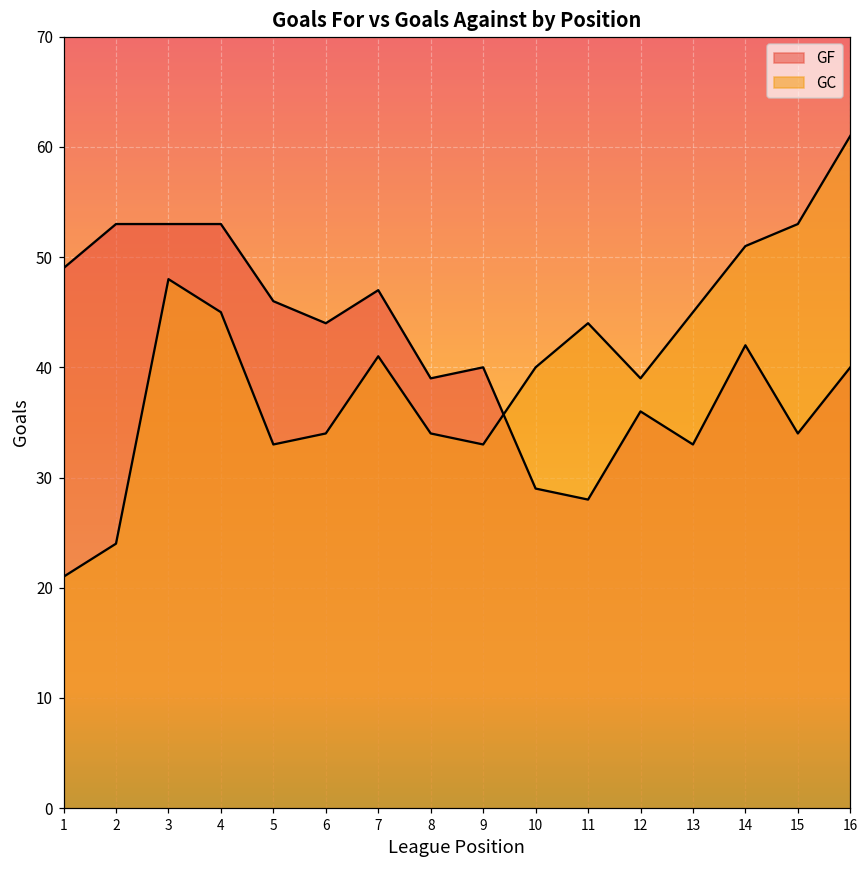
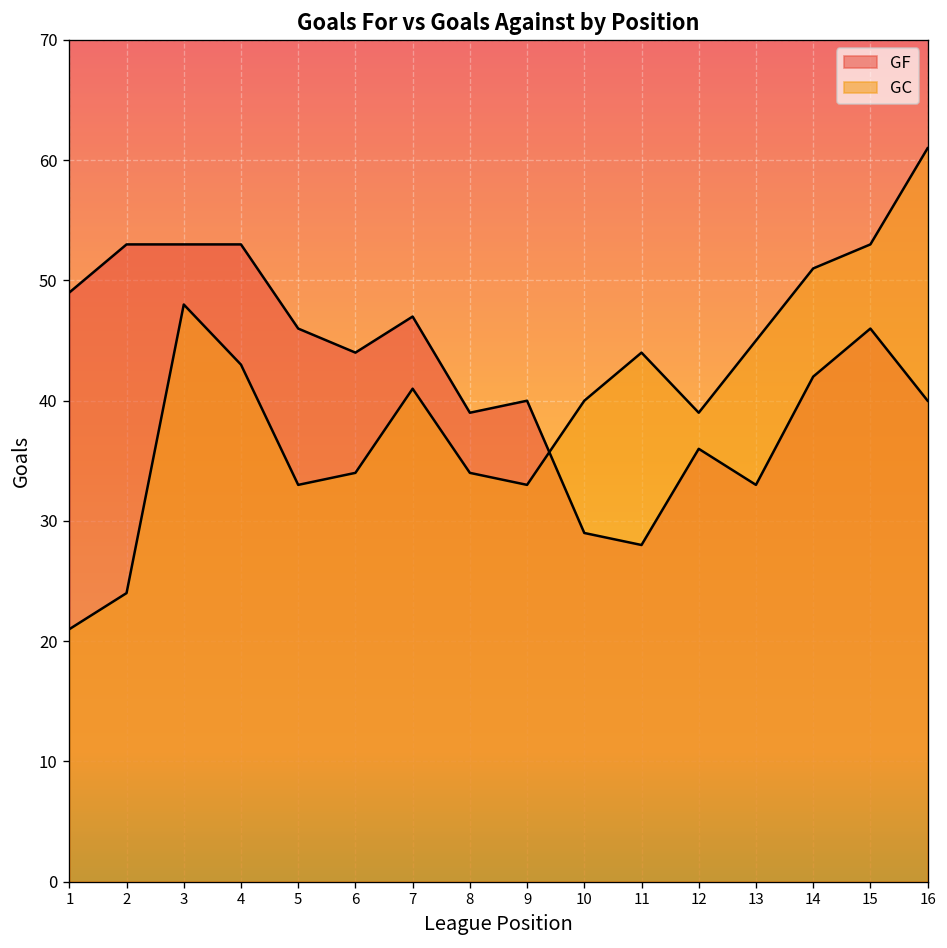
  {
    "GF": {
      "1": 49,
      "2": 53,
      "3": 53,
      "4": 53,
      "5": 46,
      "6": 44,
      "7": 47,
      "8": 39,
      "9": 40,
      "10": 29,
      "11": 28,
      "12": 36,
      "13": 33,
      "14": 42,
-     "15": 34,
+     "15": 46,
      "16": 40
    },
    "GC": {
      "1": 21,
      "2": 24,
      "3": 48,
-     "4": 45,
+     "4": 43,
      "5": 33,
      "6": 34,
      "7": 41,
      "8": 34,
      "9": 33,
      "10": 40,
      "11": 44,
      "12": 39,
      "13": 45,
      "14": 51,
      "15": 53,
      "16": 61
    }
  }
